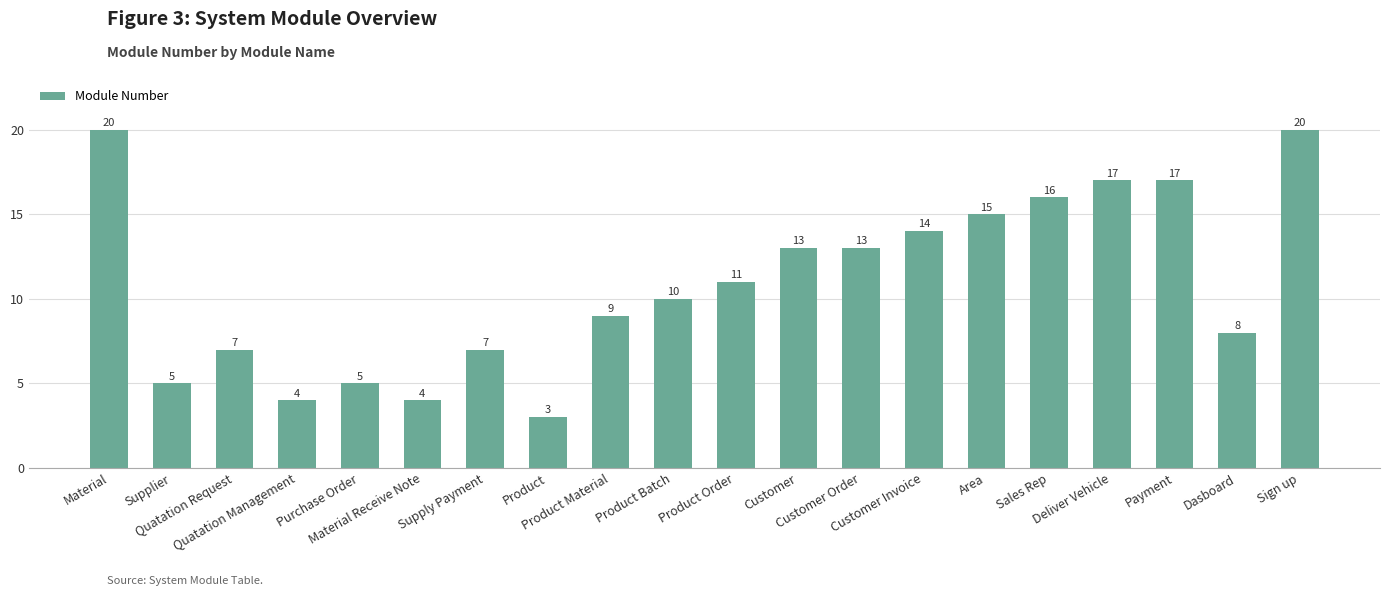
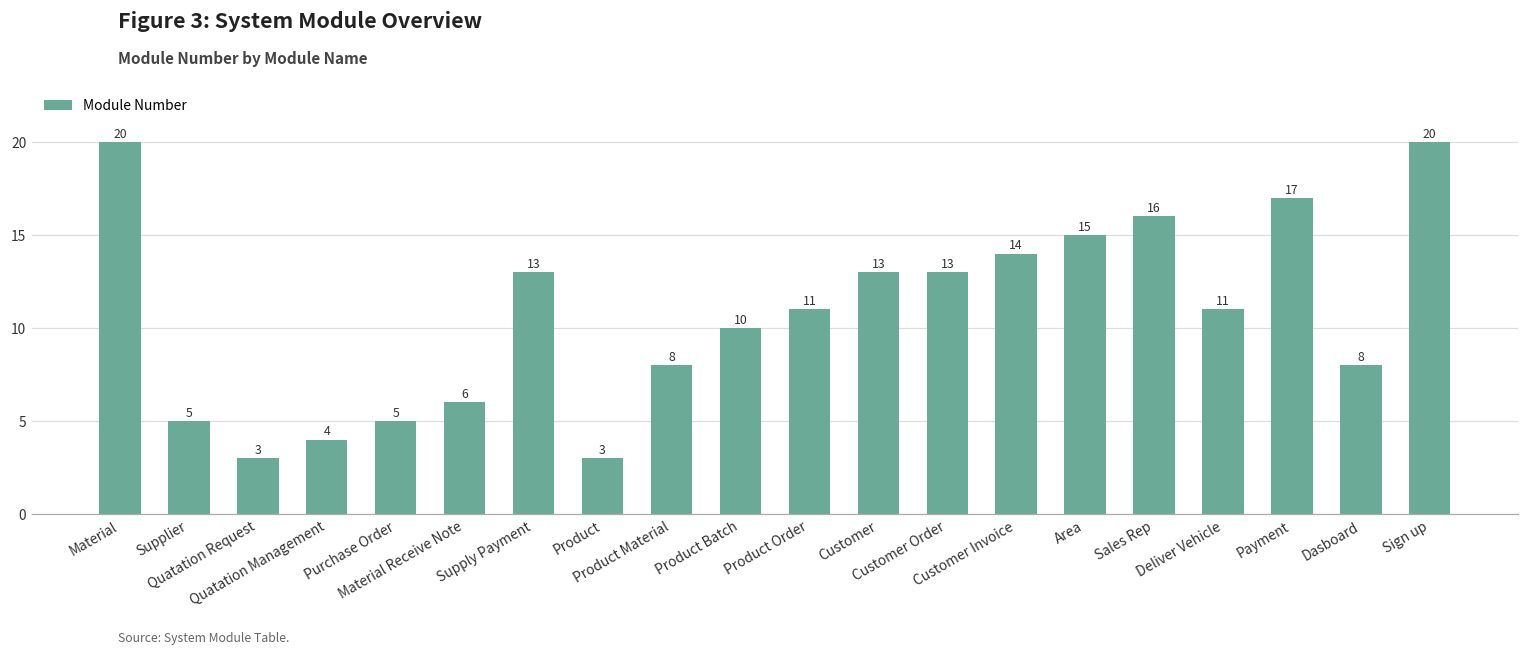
  {
    "Material": 20,
    "Supplier": 5,
-   "Quatation Request": 7,
+   "Quatation Request": 3,
    "Quatation Management": 4,
    "Purchase Order": 5,
-   "Material Receive Note": 4,
-   "Supply Payment": 7,
+   "Material Receive Note": 6,
+   "Supply Payment": 13,
    "Product": 3,
-   "Product Material": 9,
+   "Product Material": 8,
    "Product Batch": 10,
    "Product Order": 11,
    "Customer": 13,
    "Customer Order": 13,
    "Customer Invoice": 14,
    "Area": 15,
    "Sales Rep": 16,
-   "Deliver Vehicle": 17,
+   "Deliver Vehicle": 11,
    "Payment": 17,
    "Dasboard": 8,
    "Sign up": 20
  }
